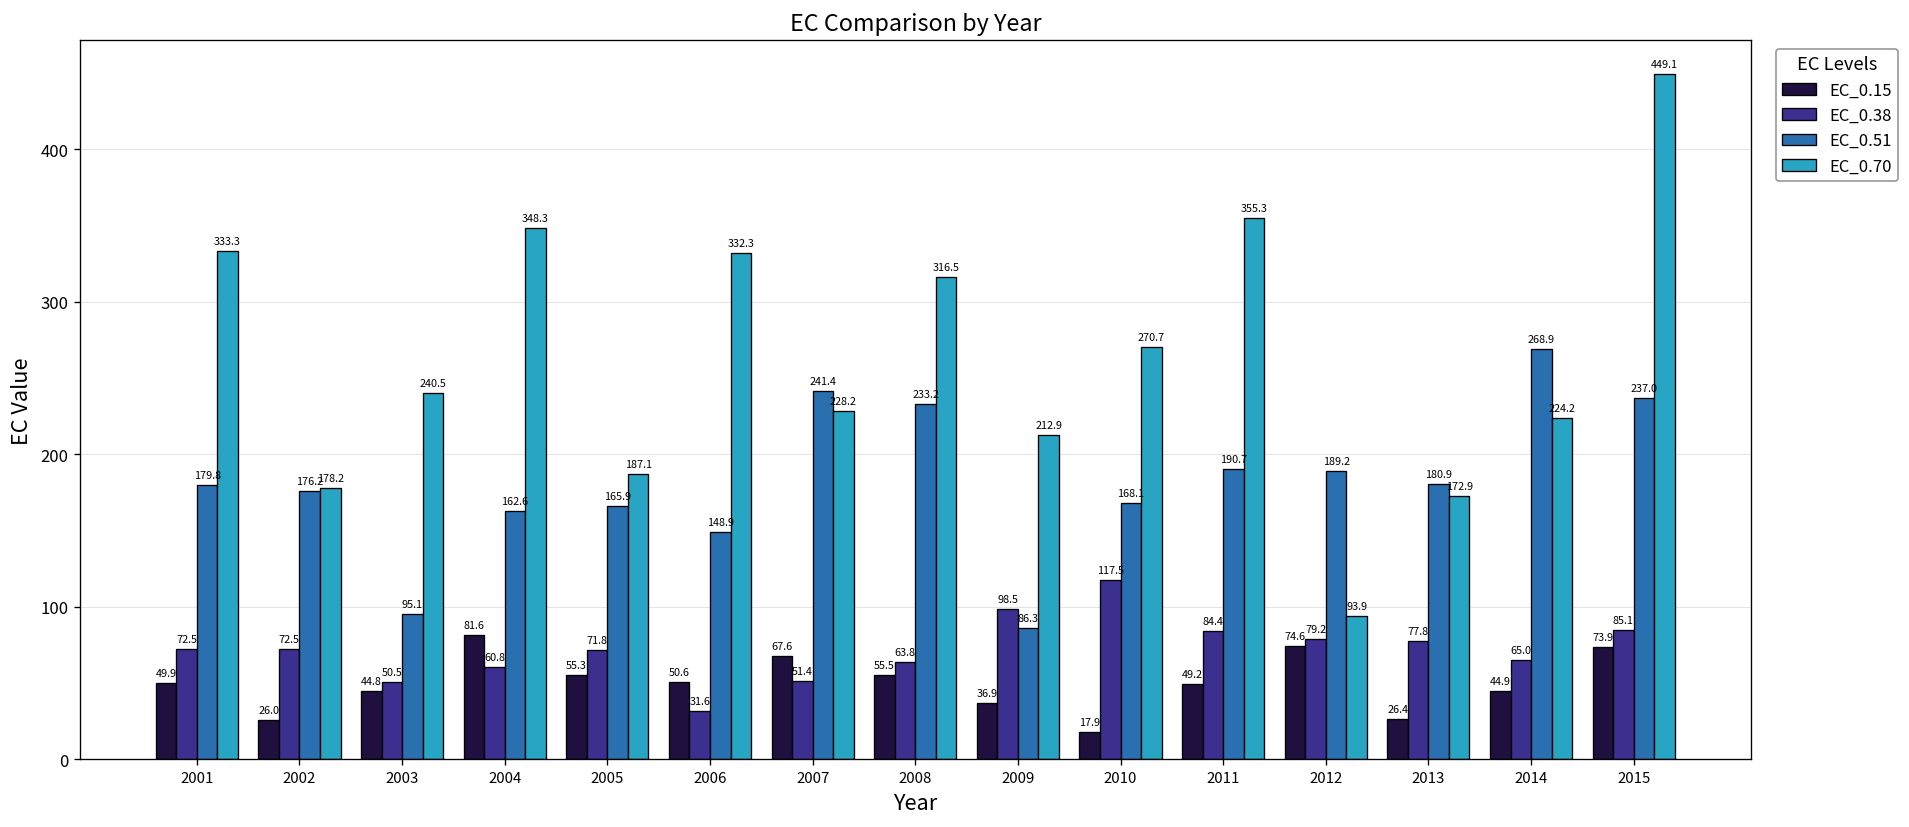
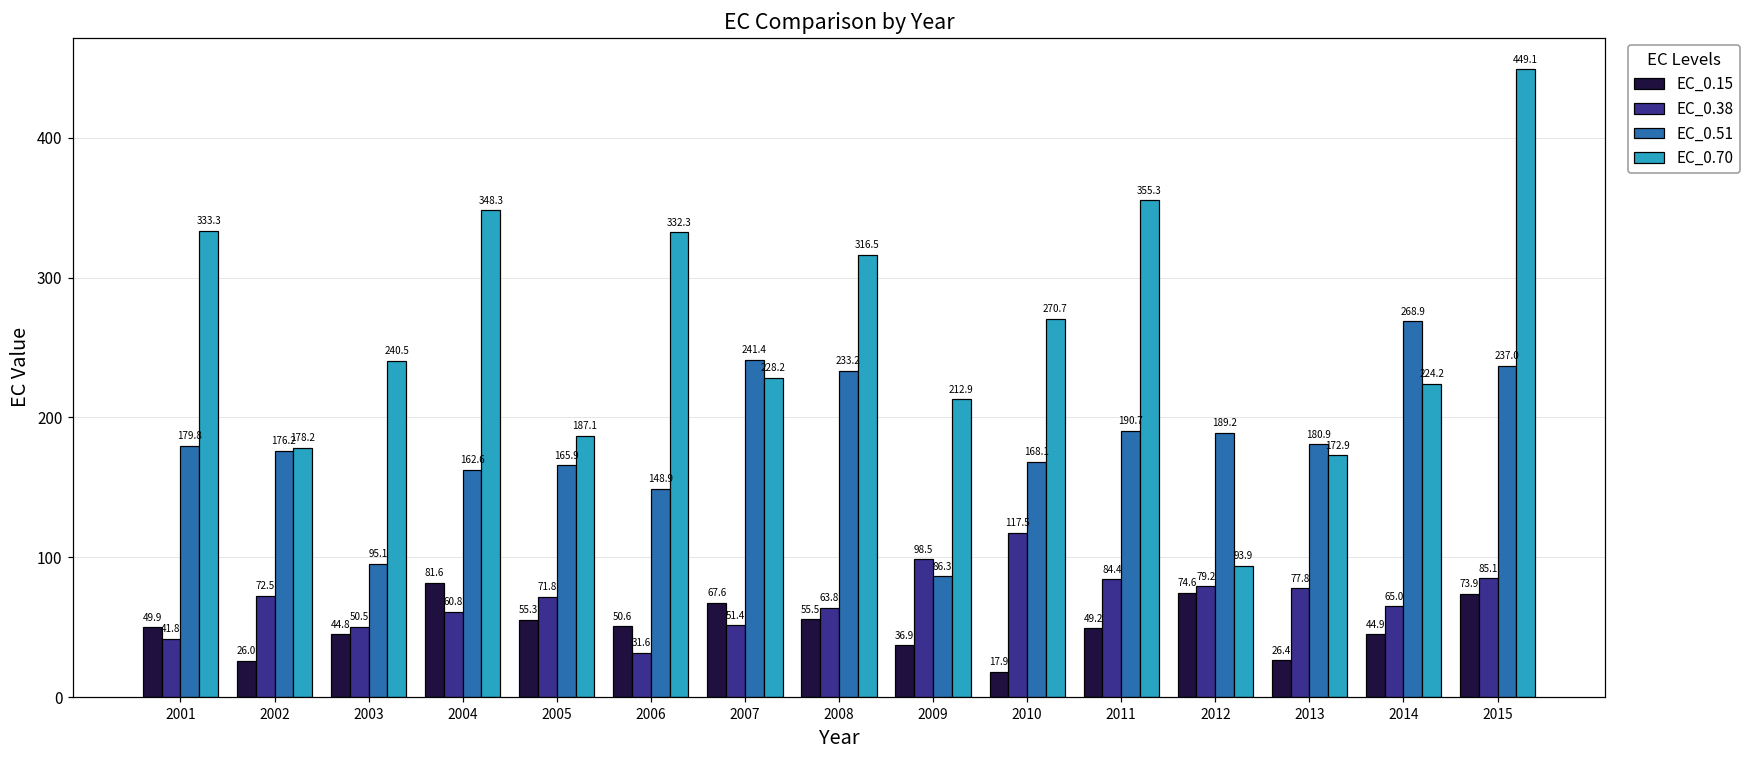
  {
    "EC_0.15": {
      "2001": 49.9,
      "2002": 26.0,
      "2003": 44.8,
      "2004": 81.6,
      "2005": 55.3,
      "2006": 50.6,
      "2007": 67.6,
      "2008": 55.5,
      "2009": 36.9,
      "2010": 17.9,
      "2011": 49.2,
      "2012": 74.6,
      "2013": 26.4,
      "2014": 44.9,
      "2015": 73.9
    },
    "EC_0.38": {
-     "2001": 72.5,
+     "2001": 41.8,
      "2002": 72.5,
      "2003": 50.5,
      "2004": 60.8,
      "2005": 71.8,
      "2006": 31.6,
      "2007": 51.4,
      "2008": 63.8,
      "2009": 98.5,
      "2010": 117.5,
      "2011": 84.4,
      "2012": 79.2,
      "2013": 77.8,
      "2014": 65.0,
      "2015": 85.1
    }
  }
